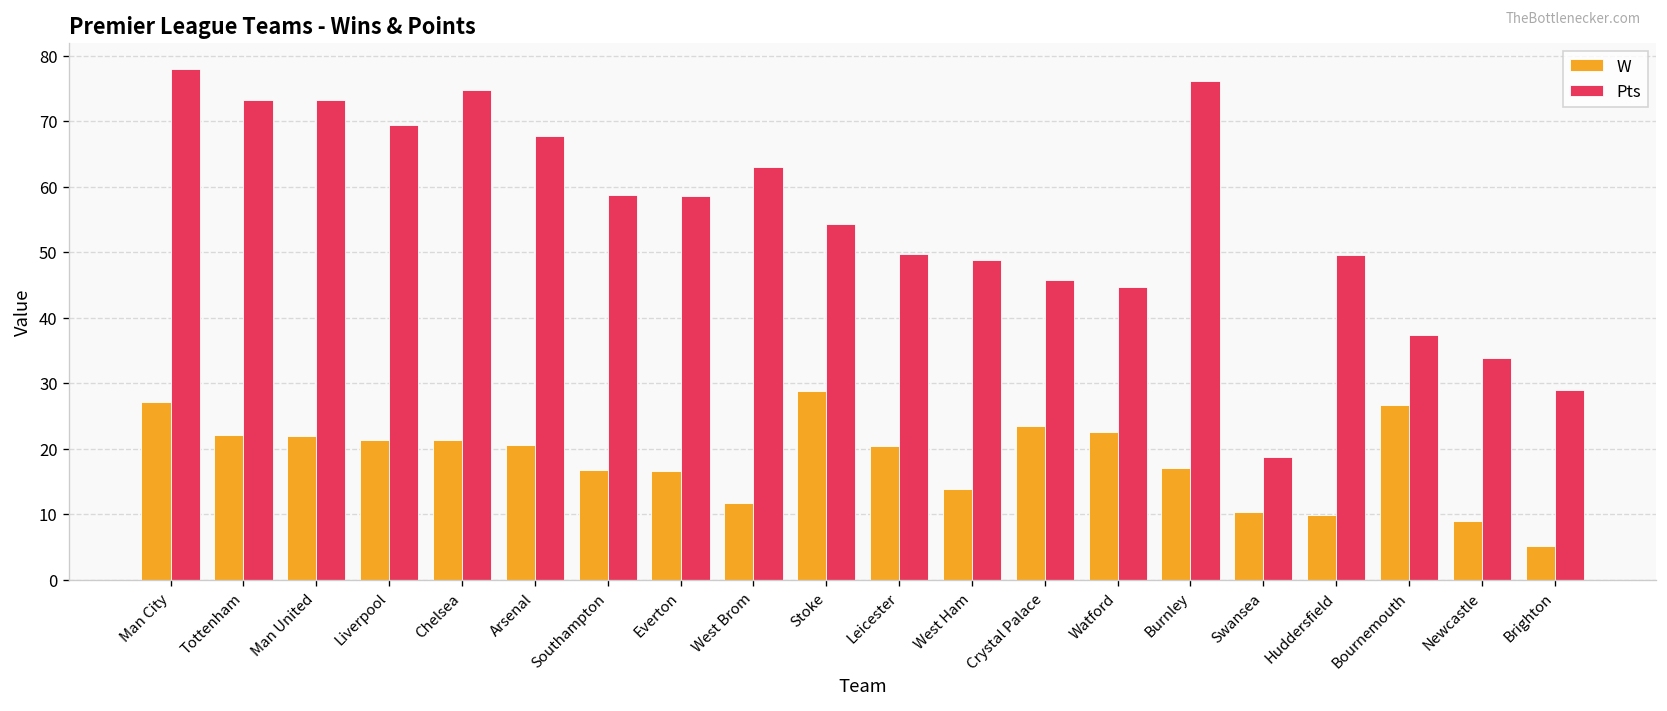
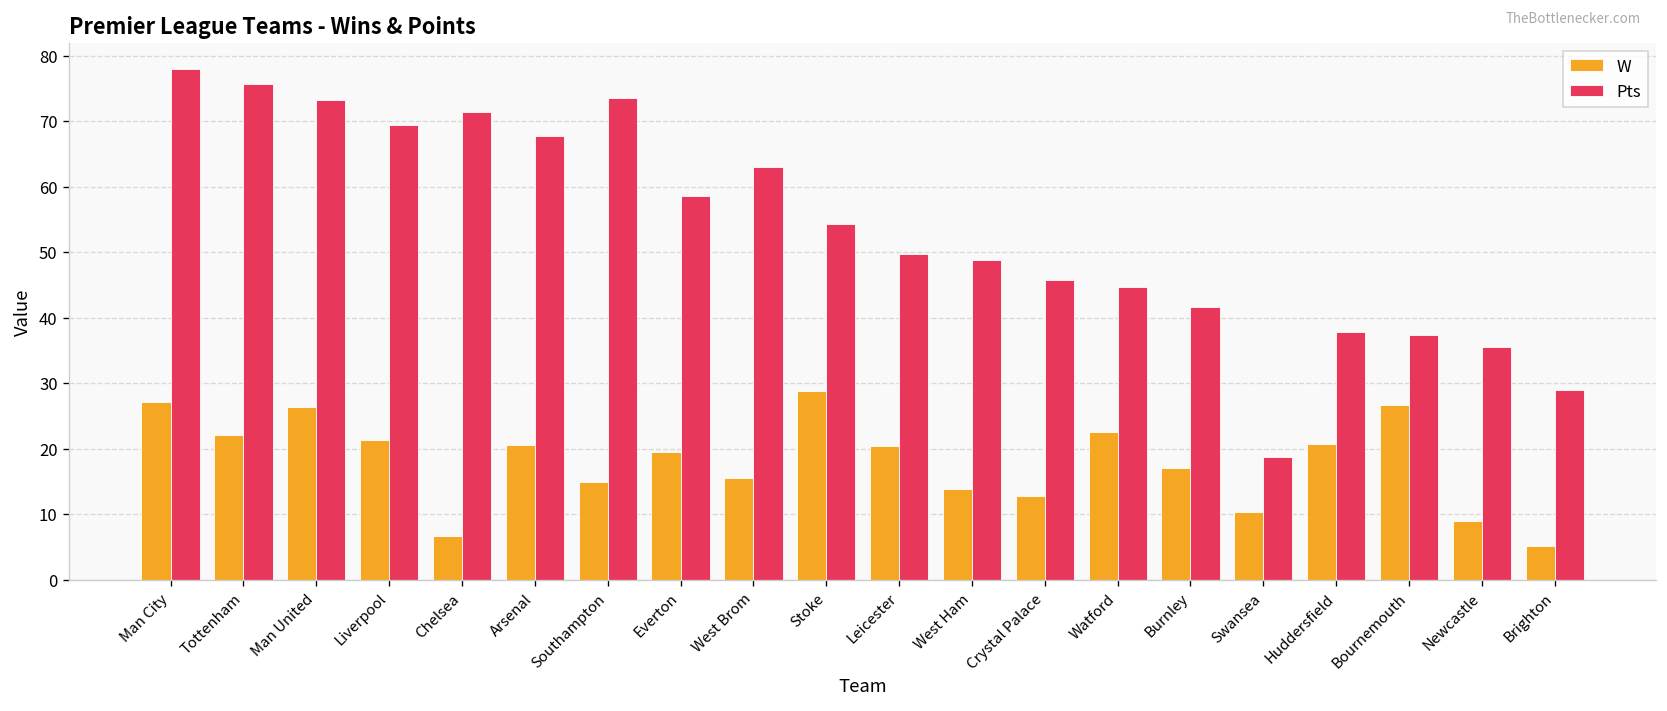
  {
    "W": {
      "Man City": 27,
      "Tottenham": 22,
-     "Man United": 22,
+     "Man United": 26,
      "Liverpool": 21,
-     "Chelsea": 21,
+     "Chelsea": 7,
      "Arsenal": 21,
-     "Southampton": 17,
-     "Everton": 17,
-     "West Brom": 12,
+     "Southampton": 15,
+     "Everton": 20,
+     "West Brom": 16,
      "Stoke": 29,
      "Leicester": 20,
      "West Ham": 14,
-     "Crystal Palace": 24,
+     "Crystal Palace": 13,
      "Watford": 23,
      "Burnley": 17,
      "Swansea": 10,
-     "Huddersfield": 10,
+     "Huddersfield": 21,
      "Bournemouth": 27,
      "Newcastle": 9,
      "Brighton": 5
    },
    "Pts": {
      "Man City": 78,
-     "Tottenham": 73,
+     "Tottenham": 76,
      "Man United": 73,
      "Liverpool": 69,
-     "Chelsea": 75,
+     "Chelsea": 71,
      "Arsenal": 68,
-     "Southampton": 59,
+     "Southampton": 74,
      "Everton": 59,
      "West Brom": 63,
      "Stoke": 54,
      "Leicester": 50,
      "West Ham": 49,
      "Crystal Palace": 46,
      "Watford": 45,
-     "Burnley": 76,
+     "Burnley": 42,
      "Swansea": 19,
-     "Huddersfield": 49,
+     "Huddersfield": 38,
      "Bournemouth": 37,
-     "Newcastle": 34,
+     "Newcastle": 35,
      "Brighton": 29
    }
  }
